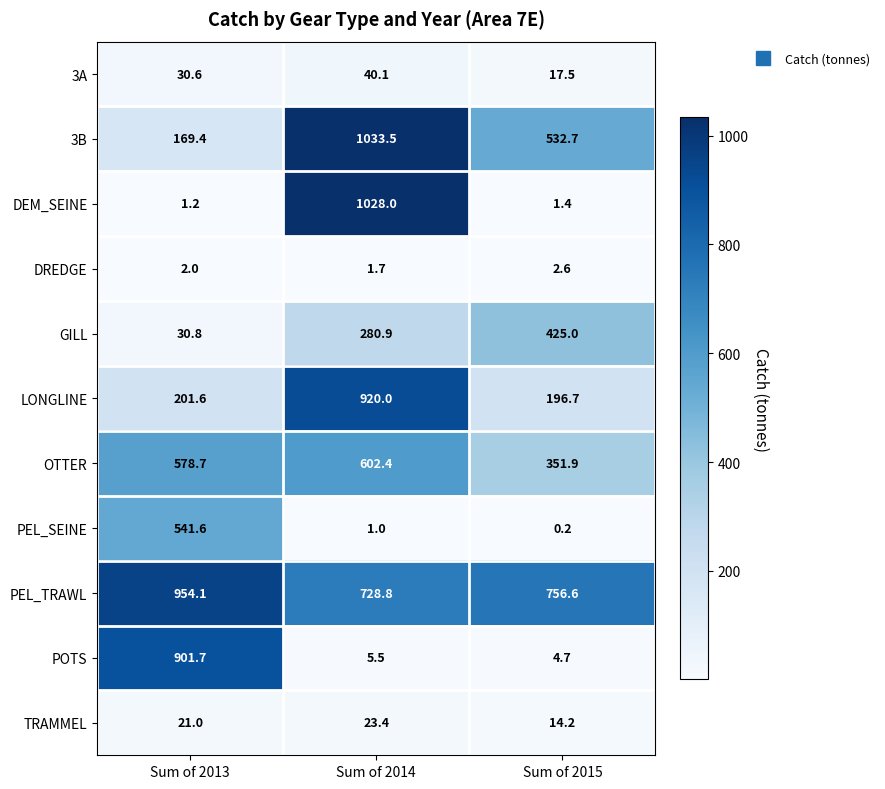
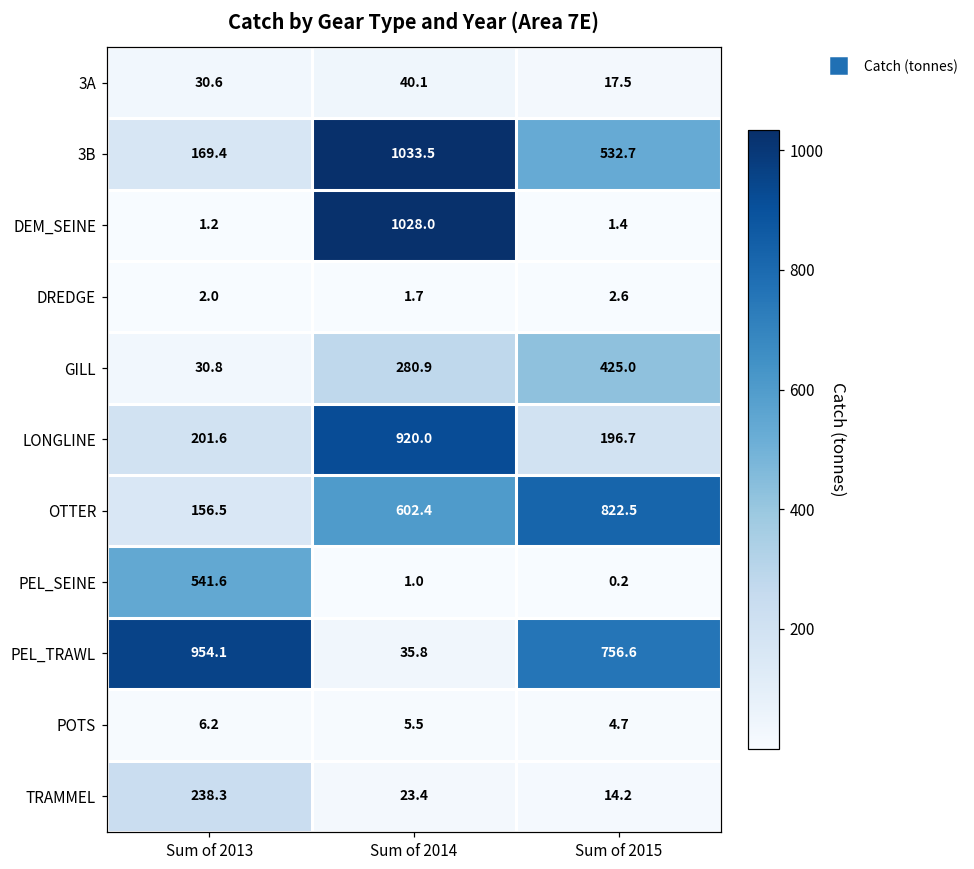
  {
    "3A": {
      "Sum of 2013": 30.6,
      "Sum of 2014": 40.1,
      "Sum of 2015": 17.5
    },
    "3B": {
      "Sum of 2013": 169.4,
      "Sum of 2014": 1033.5,
      "Sum of 2015": 532.7
    },
    "DEM_SEINE": {
      "Sum of 2013": 1.2,
      "Sum of 2014": 1028.0,
      "Sum of 2015": 1.4
    },
    "DREDGE": {
      "Sum of 2013": 2.0,
      "Sum of 2014": 1.7,
      "Sum of 2015": 2.6
    },
    "GILL": {
      "Sum of 2013": 30.8,
      "Sum of 2014": 280.9,
      "Sum of 2015": 425.0
    },
    "LONGLINE": {
      "Sum of 2013": 201.6,
      "Sum of 2014": 920.0,
      "Sum of 2015": 196.7
    },
    "OTTER": {
-     "Sum of 2013": 578.7,
+     "Sum of 2013": 156.5,
      "Sum of 2014": 602.4,
-     "Sum of 2015": 351.9
+     "Sum of 2015": 822.5
    },
    "PEL_SEINE": {
      "Sum of 2013": 541.6,
      "Sum of 2014": 1.0,
      "Sum of 2015": 0.2
    },
    "PEL_TRAWL": {
      "Sum of 2013": 954.1,
-     "Sum of 2014": 728.8,
+     "Sum of 2014": 35.8,
      "Sum of 2015": 756.6
    },
    "POTS": {
-     "Sum of 2013": 901.7,
+     "Sum of 2013": 6.2,
      "Sum of 2014": 5.5,
      "Sum of 2015": 4.7
    },
    "TRAMMEL": {
-     "Sum of 2013": 21.0,
+     "Sum of 2013": 238.3,
      "Sum of 2014": 23.4,
      "Sum of 2015": 14.2
    }
  }
